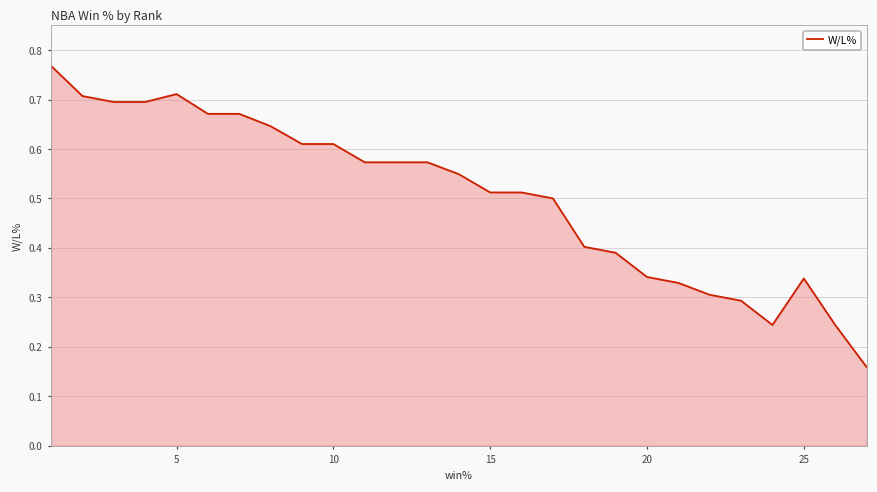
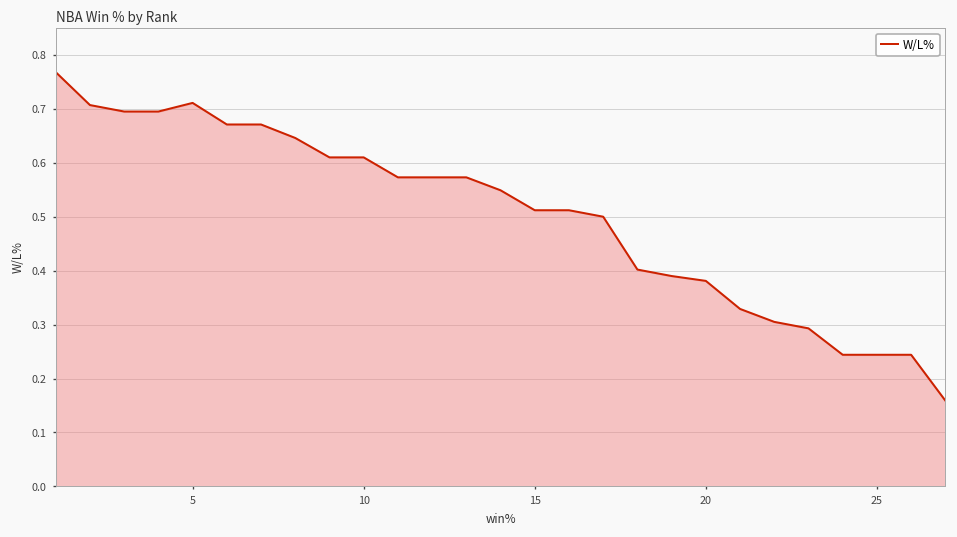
  {
    "5": 0.71,
    "10": 0.61,
    "15": 0.51,
-   "20": 0.34,
-   "25": 0.34
+   "20": 0.38,
+   "25": 0.24
  }
